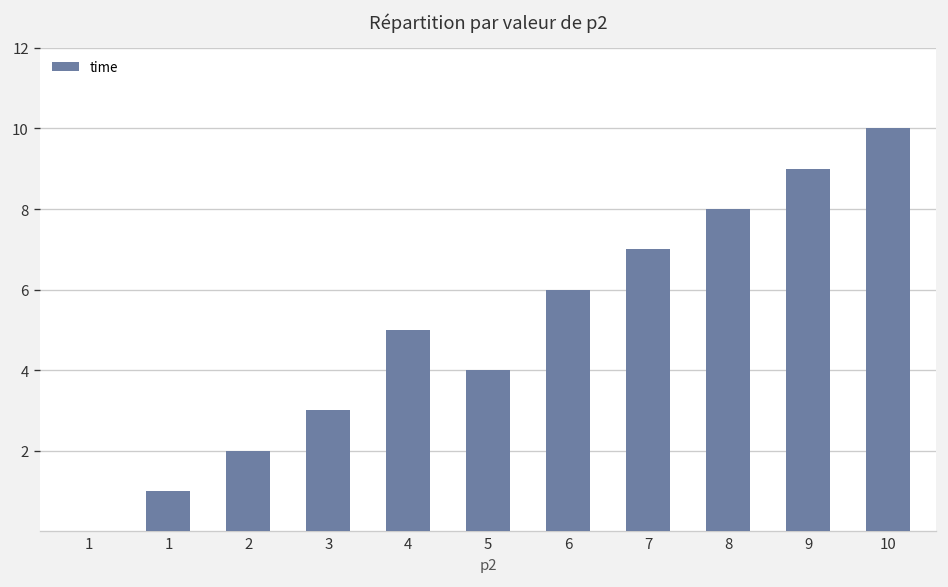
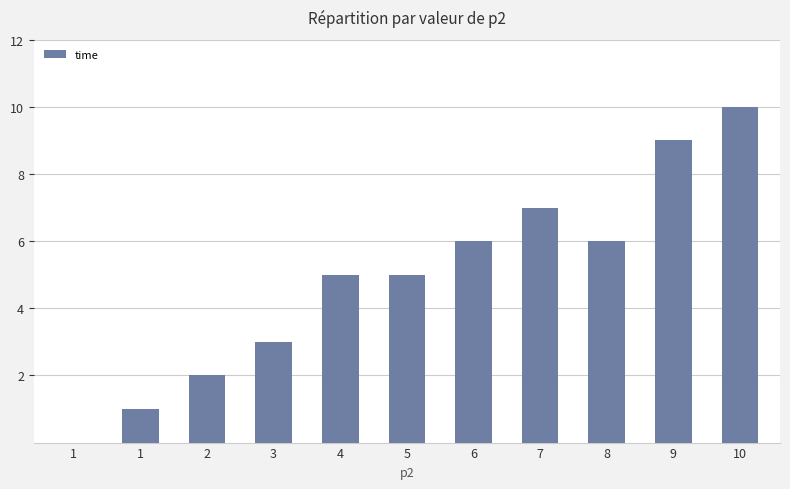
  {
    "2": 2,
    "3": 3,
    "4": 5,
-   "5": 4,
+   "5": 5,
    "6": 6,
    "7": 7,
-   "8": 8,
+   "8": 6,
    "9": 9,
    "10": 10
  }
